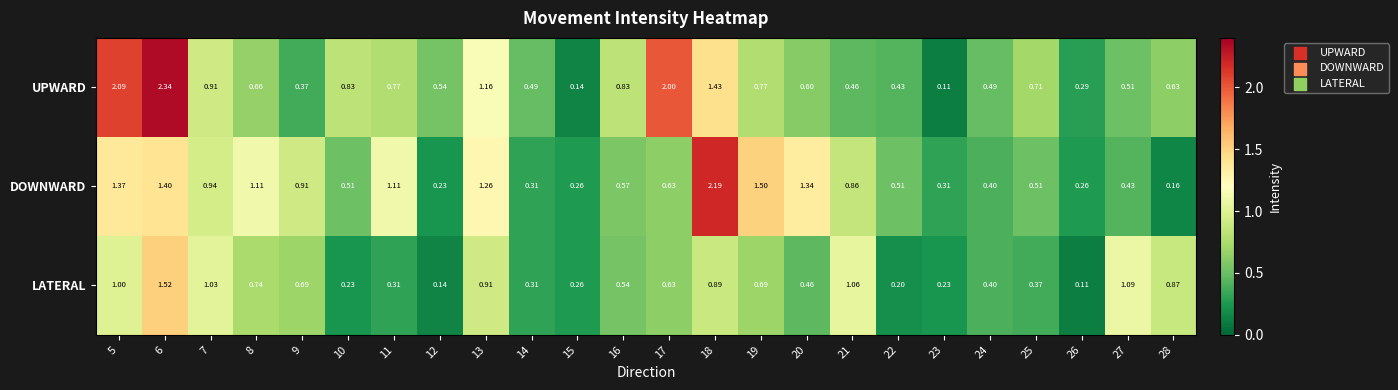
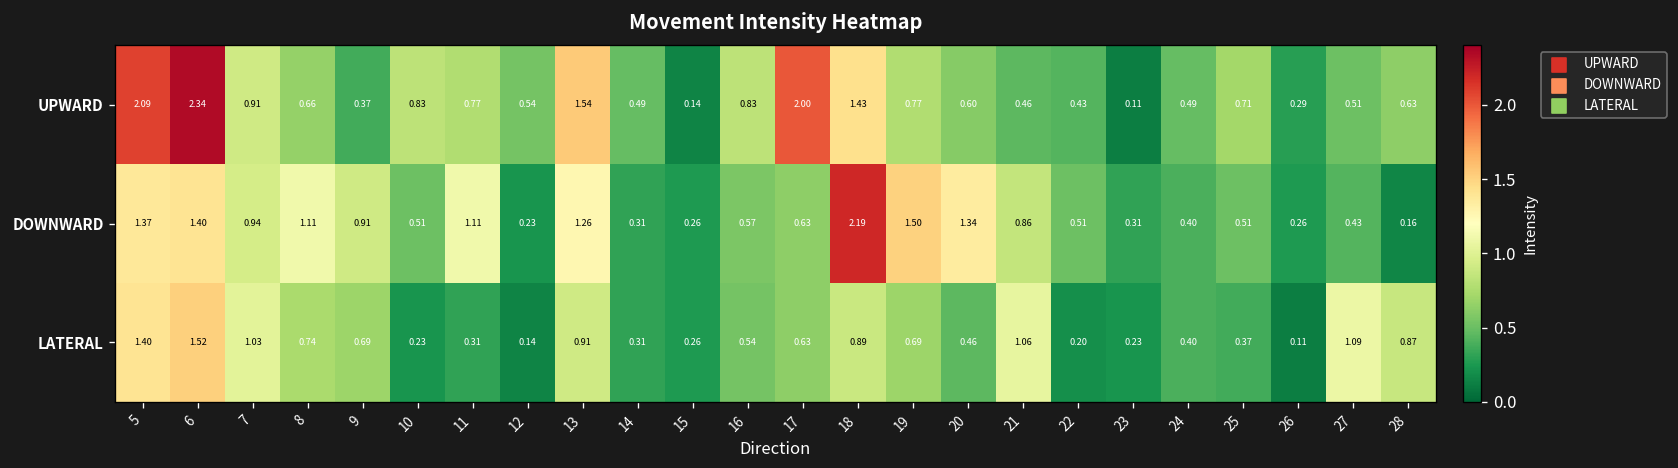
  {
    "UPWARD": {
      "5": 2.09,
      "6": 2.34,
      "7": 0.91,
      "8": 0.66,
      "9": 0.37,
      "10": 0.83,
      "11": 0.77,
      "12": 0.54,
-     "13": 1.16,
+     "13": 1.54,
      "14": 0.49,
      "15": 0.14,
      "16": 0.83,
      "17": 2.00,
      "18": 1.43,
      "19": 0.77,
      "20": 0.60,
      "21": 0.46,
      "22": 0.43,
      "23": 0.11,
      "24": 0.49,
      "25": 0.71,
      "26": 0.29,
      "27": 0.51,
      "28": 0.63
    },
    "DOWNWARD": {
      "5": 1.37,
      "6": 1.40,
      "7": 0.94,
      "8": 1.11,
      "9": 0.91,
      "10": 0.51,
      "11": 1.11,
      "12": 0.23,
      "13": 1.26,
      "14": 0.31,
      "15": 0.26,
      "16": 0.57,
      "17": 0.63,
      "18": 2.19,
      "19": 1.50,
      "20": 1.34,
      "21": 0.86,
      "22": 0.51,
      "23": 0.31,
      "24": 0.40,
      "25": 0.51,
      "26": 0.26,
      "27": 0.43,
      "28": 0.16
    },
    "LATERAL": {
-     "5": 1.00,
+     "5": 1.40,
      "6": 1.52,
      "7": 1.03,
      "8": 0.74,
      "9": 0.69,
      "10": 0.23,
      "11": 0.31,
      "12": 0.14,
      "13": 0.91,
      "14": 0.31,
      "15": 0.26,
      "16": 0.54,
      "17": 0.63,
      "18": 0.89,
      "19": 0.69,
      "20": 0.46,
      "21": 1.06,
      "22": 0.20,
      "23": 0.23,
      "24": 0.40,
      "25": 0.37,
      "26": 0.11,
      "27": 1.09,
      "28": 0.87
    }
  }
